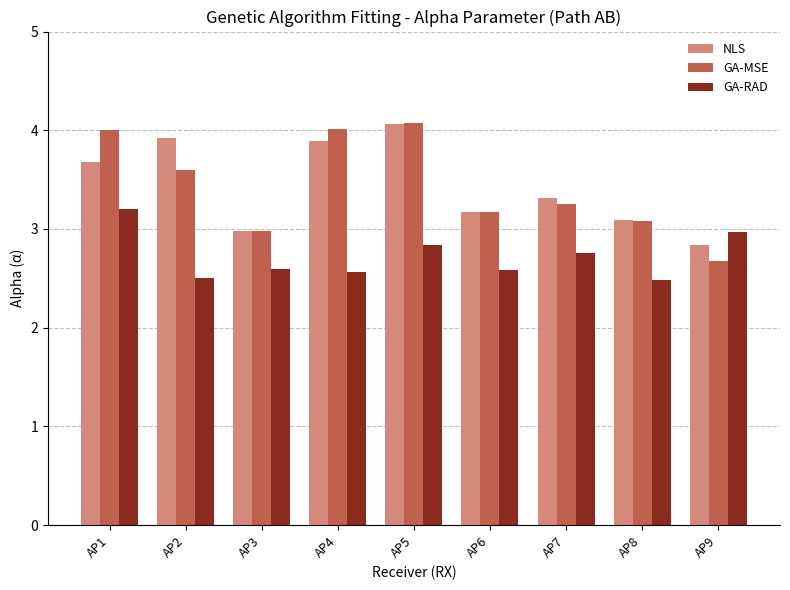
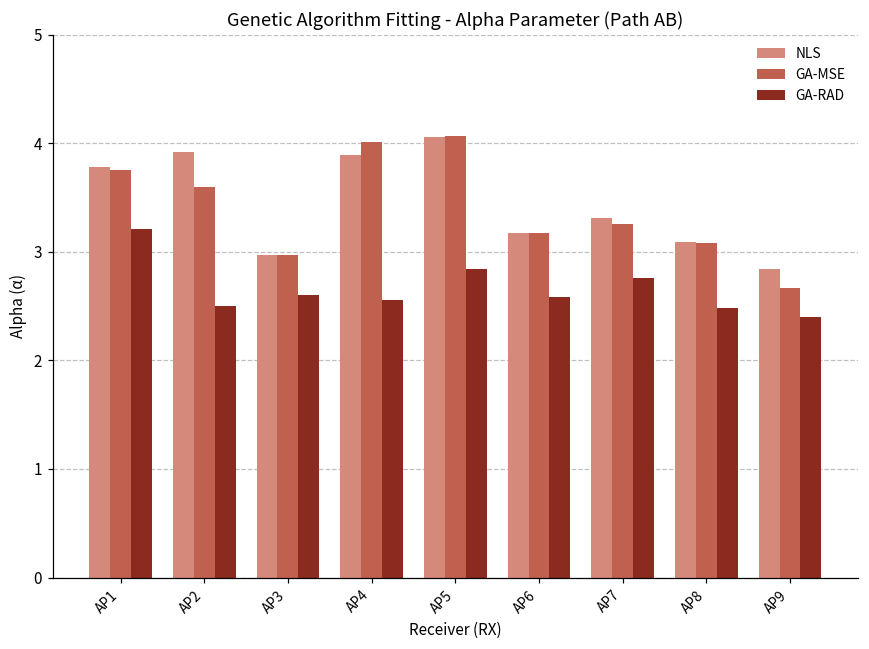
  {
    "NLS": {
-     "AP1": 3.7,
+     "AP1": 3.8,
      "AP2": 3.9,
      "AP3": 3.0,
      "AP4": 3.9,
      "AP5": 4.1,
      "AP6": 3.2,
      "AP7": 3.3,
      "AP8": 3.1,
      "AP9": 2.8
    },
    "GA-MSE": {
-     "AP1": 4.0,
+     "AP1": 3.8,
      "AP2": 3.6,
      "AP3": 3.0,
      "AP4": 4.0,
      "AP5": 4.1,
      "AP6": 3.2,
      "AP7": 3.3,
      "AP8": 3.1,
      "AP9": 2.7
    },
    "GA-RAD": {
      "AP1": 3.2,
      "AP2": 2.5,
      "AP3": 2.6,
      "AP4": 2.6,
      "AP5": 2.8,
      "AP6": 2.6,
      "AP7": 2.8,
      "AP8": 2.5,
-     "AP9": 3.0
+     "AP9": 2.4
    }
  }
